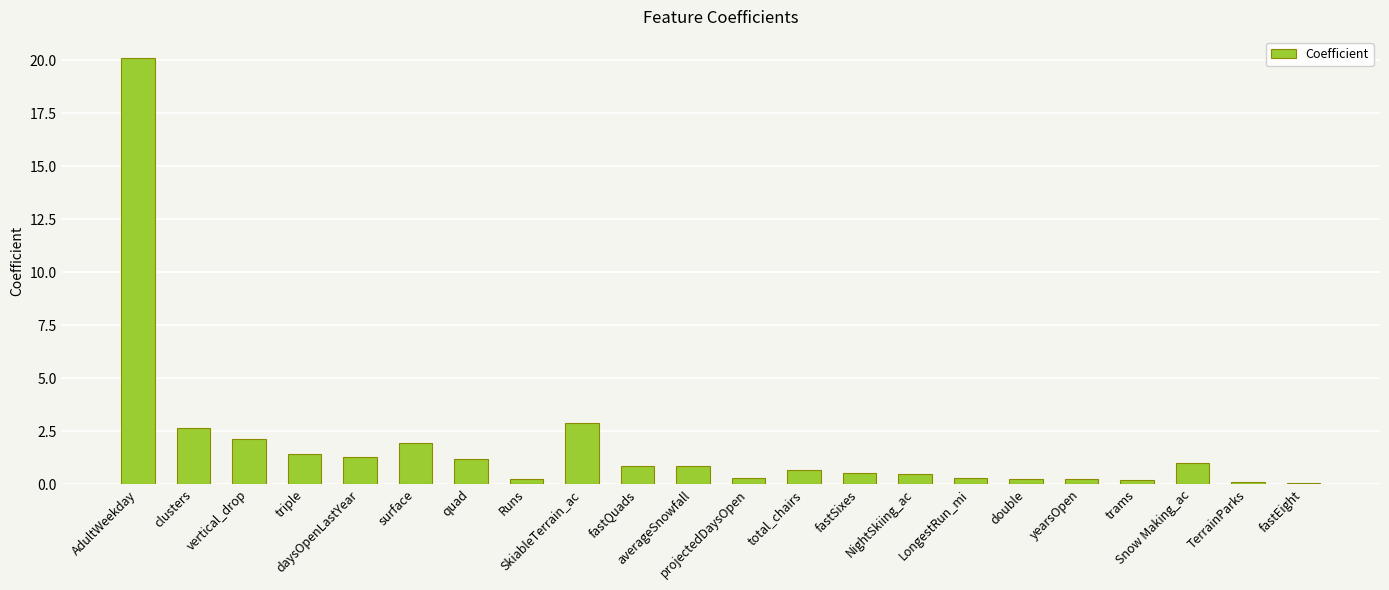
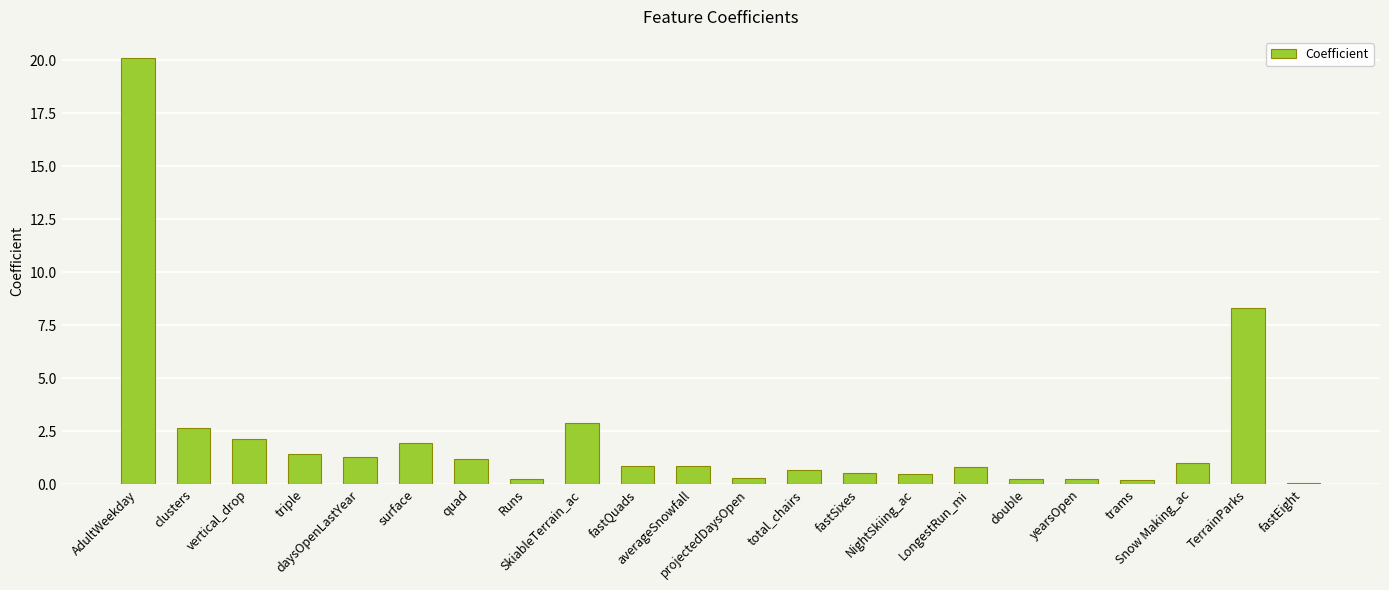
  {
    "AdultWeekday": 20.1,
    "clusters": 2.6,
    "vertical_drop": 2.1,
    "triple": 1.4,
    "daysOpenLastYear": 1.3,
    "surface": 1.9,
    "quad": 1.2,
    "Runs": 0.2,
    "SkiableTerrain_ac": 2.9,
    "fastQuads": 0.8,
    "averageSnowfall": 0.8,
    "projectedDaysOpen": 0.3,
    "total_chairs": 0.6,
    "fastSixes": 0.5,
    "NightSkiing_ac": 0.5,
-   "LongestRun_mi": 0.3,
+   "LongestRun_mi": 0.8,
    "double": 0.2,
    "yearsOpen": 0.2,
    "trams": 0.2,
    "Snow Making_ac": 1.0,
-   "TerrainParks": 0.1
+   "TerrainParks": 8.3
  }
